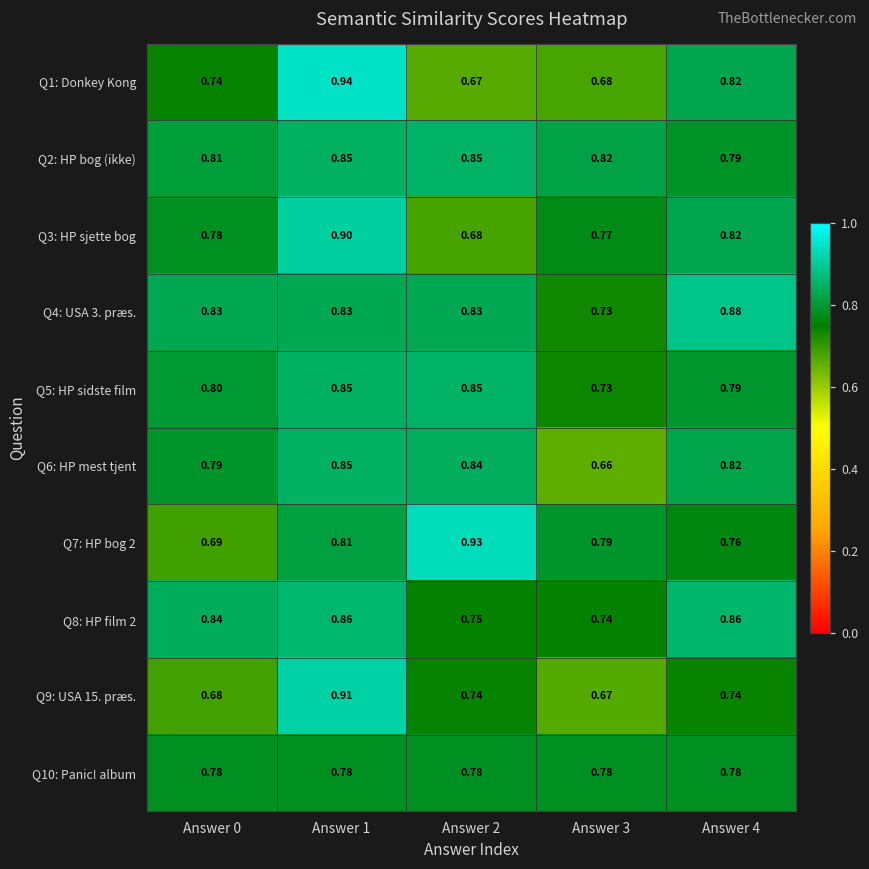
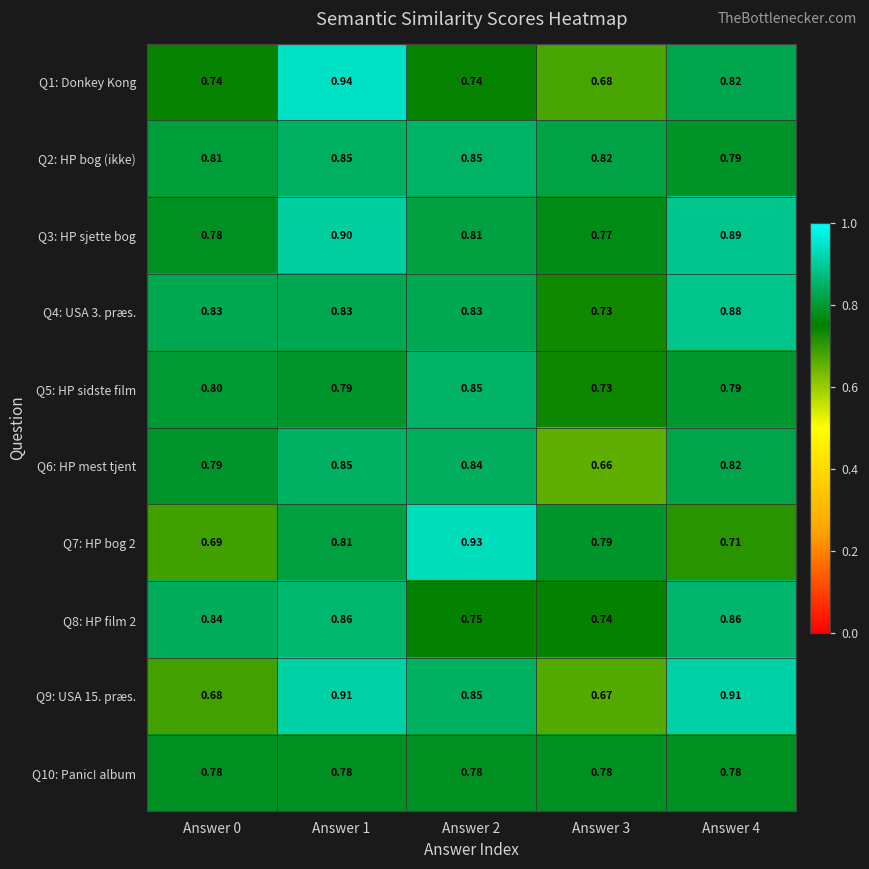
  {
    "Q1: Donkey Kong": {
      "Answer 0": 0.74,
      "Answer 1": 0.94,
-     "Answer 2": 0.67,
+     "Answer 2": 0.74,
      "Answer 3": 0.68,
      "Answer 4": 0.82
    },
    "Q2: HP bog (ikke)": {
      "Answer 0": 0.81,
      "Answer 1": 0.85,
      "Answer 2": 0.85,
      "Answer 3": 0.82,
      "Answer 4": 0.79
    },
    "Q3: HP sjette bog": {
      "Answer 0": 0.78,
      "Answer 1": 0.90,
-     "Answer 2": 0.68,
+     "Answer 2": 0.81,
      "Answer 3": 0.77,
-     "Answer 4": 0.82
+     "Answer 4": 0.89
    },
    "Q4: USA 3. præs.": {
      "Answer 0": 0.83,
      "Answer 1": 0.83,
      "Answer 2": 0.83,
      "Answer 3": 0.73,
      "Answer 4": 0.88
    },
    "Q5: HP sidste film": {
      "Answer 0": 0.80,
-     "Answer 1": 0.85,
+     "Answer 1": 0.79,
      "Answer 2": 0.85,
      "Answer 3": 0.73,
      "Answer 4": 0.79
    },
    "Q6: HP mest tjent": {
      "Answer 0": 0.79,
      "Answer 1": 0.85,
      "Answer 2": 0.84,
      "Answer 3": 0.66,
      "Answer 4": 0.82
    },
    "Q7: HP bog 2": {
      "Answer 0": 0.69,
      "Answer 1": 0.81,
      "Answer 2": 0.93,
      "Answer 3": 0.79,
-     "Answer 4": 0.76
+     "Answer 4": 0.71
    },
    "Q8: HP film 2": {
      "Answer 0": 0.84,
      "Answer 1": 0.86,
      "Answer 2": 0.75,
      "Answer 3": 0.74,
      "Answer 4": 0.86
    },
    "Q9: USA 15. præs.": {
      "Answer 0": 0.68,
      "Answer 1": 0.91,
-     "Answer 2": 0.74,
+     "Answer 2": 0.85,
      "Answer 3": 0.67,
-     "Answer 4": 0.74
+     "Answer 4": 0.91
    },
    "Q10: Panic! album": {
      "Answer 0": 0.78,
      "Answer 1": 0.78,
      "Answer 2": 0.78,
      "Answer 3": 0.78,
      "Answer 4": 0.78
    }
  }
